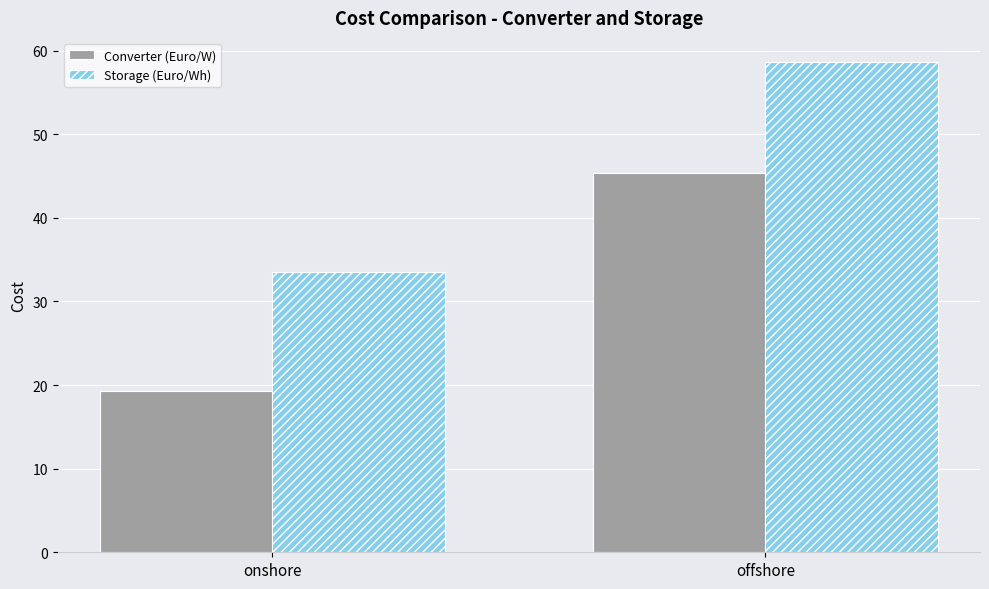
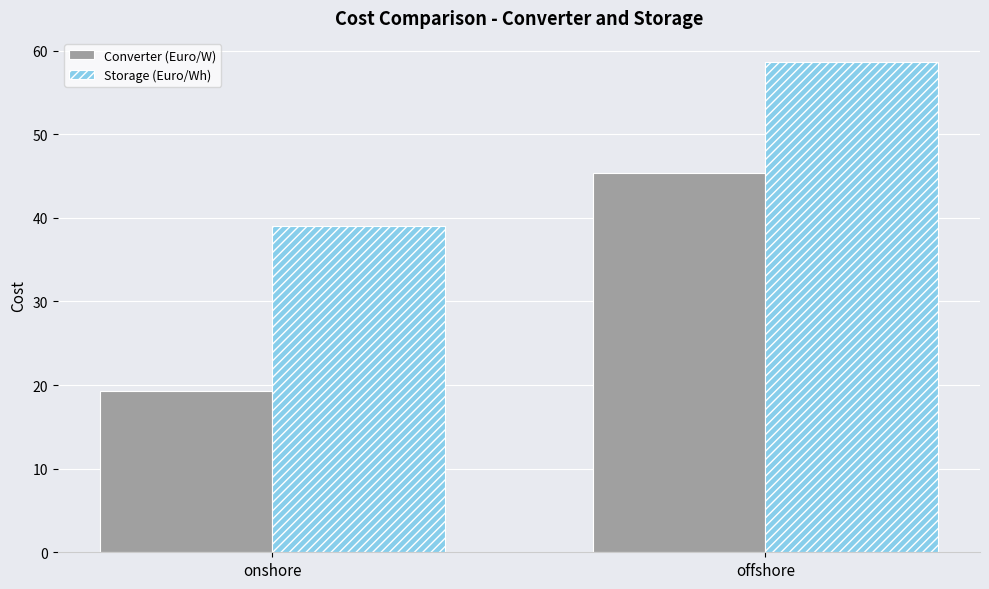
  {
    "Converter (Euro/W)": {
      "onshore": 19,
      "offshore": 45
    },
    "Storage (Euro/Wh)": {
-     "onshore": 34,
+     "onshore": 39,
      "offshore": 59
    }
  }
